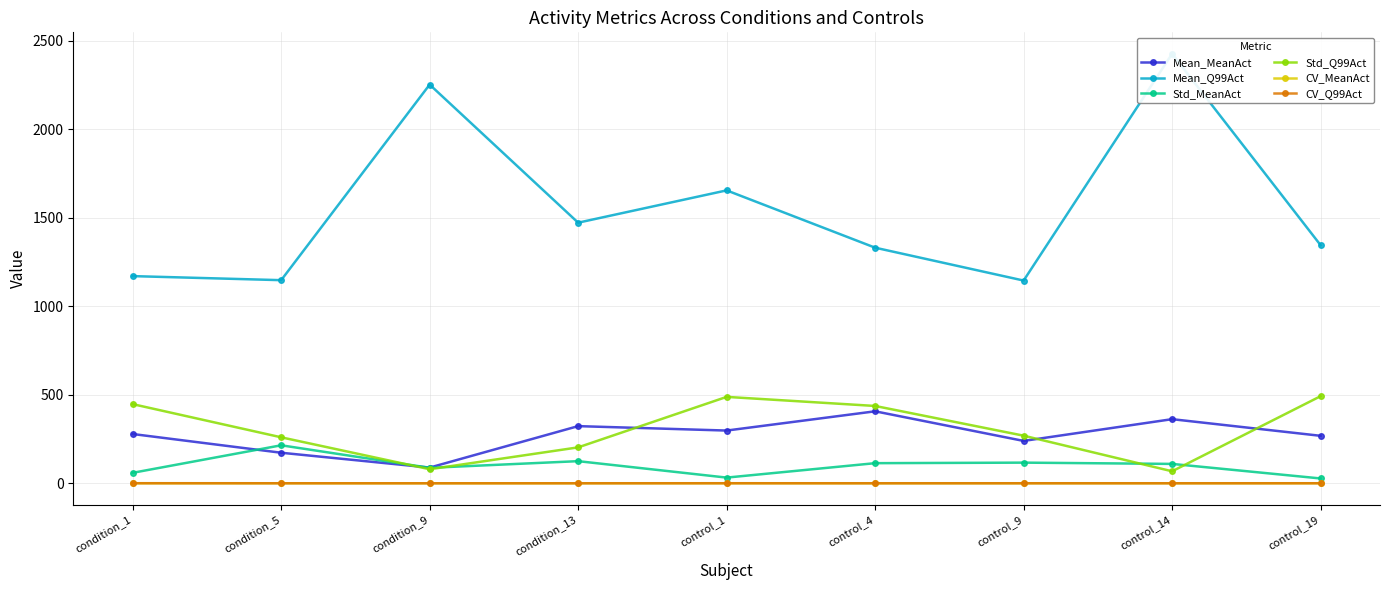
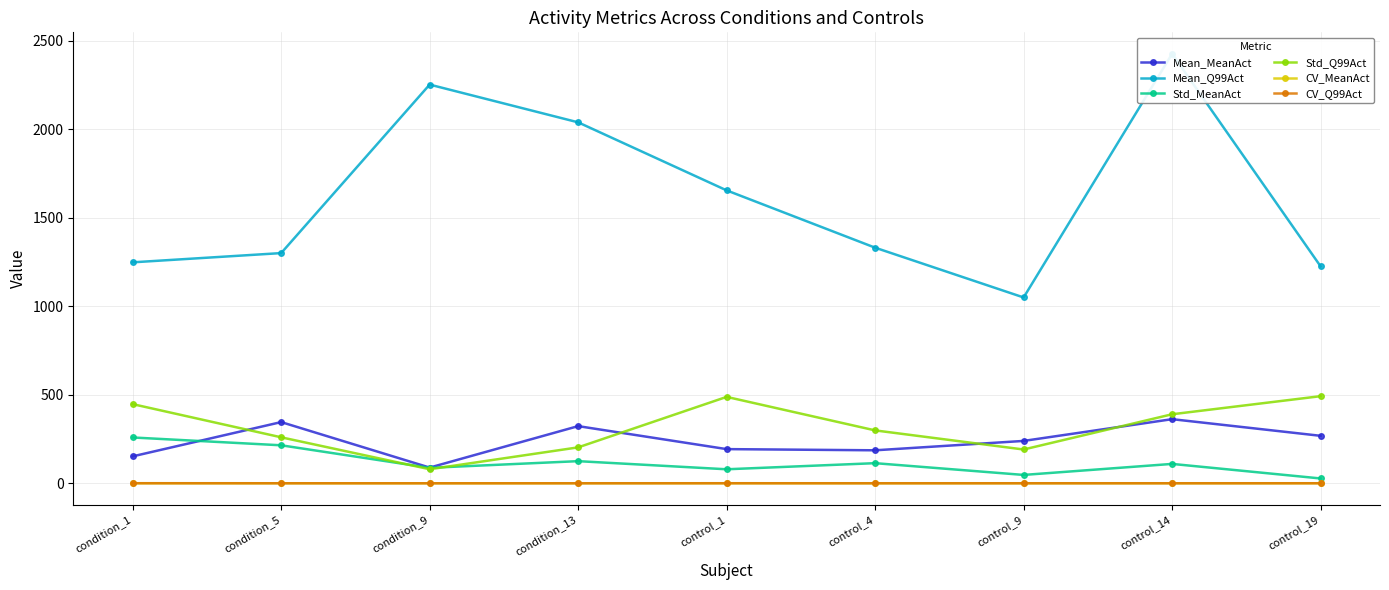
  {
    "Mean_MeanAct": {
-     "condition_1": 280,
-     "condition_5": 170,
+     "condition_1": 150,
+     "condition_5": 350,
      "condition_13": 320,
-     "control_1": 300,
-     "control_4": 410,
+     "control_1": 190,
+     "control_4": 190,
      "control_9": 240,
      "control_14": 360,
      "control_19": 270
    },
    "Mean_Q99Act": {
-     "condition_1": 1170,
-     "condition_5": 1150,
+     "condition_1": 1250,
+     "condition_5": 1300,
      "condition_9": 2250,
-     "condition_13": 1470,
+     "condition_13": 2040,
      "control_1": 1650,
      "control_4": 1330,
-     "control_9": 1150,
-     "control_19": 1350
+     "control_9": 1050,
+     "control_19": 1230
    },
    "Std_MeanAct": {
-     "condition_1": 60,
+     "condition_1": 260,
      "condition_5": 210,
      "condition_13": 130,
-     "control_1": 30,
+     "control_1": 80,
      "control_4": 110,
-     "control_9": 120,
+     "control_9": 50,
      "control_14": 110,
      "control_19": 30
    },
    "Std_Q99Act": {
      "condition_1": 450,
      "condition_5": 260,
      "condition_13": 200,
      "control_1": 490,
-     "control_4": 440,
-     "control_9": 270,
-     "control_14": 70,
+     "control_4": 300,
+     "control_9": 190,
+     "control_14": 390,
      "control_19": 490
    },
    "CV_Q99Act": {
      "condition_1": 0,
      "condition_5": 0,
      "condition_9": 0,
      "condition_13": 0,
      "control_1": 0,
      "control_4": 0,
      "control_9": 0,
      "control_14": 0,
      "control_19": 0
    }
  }
